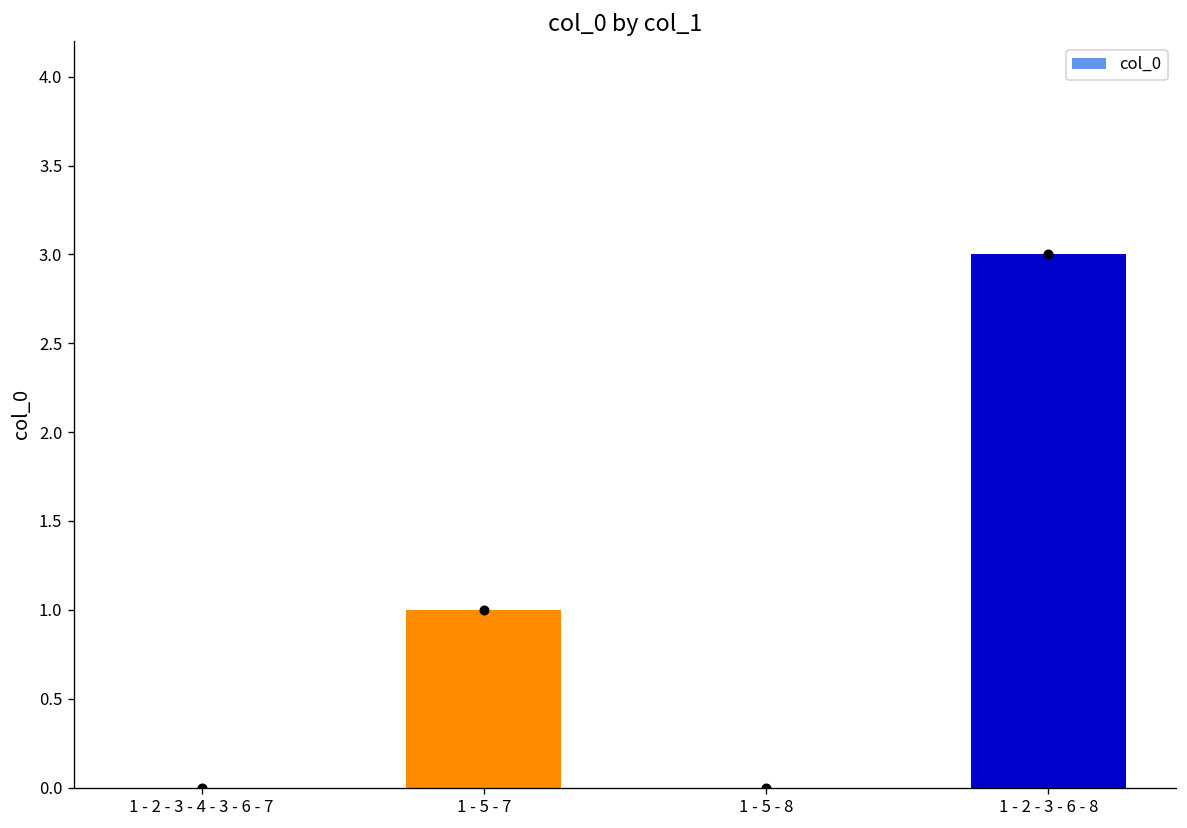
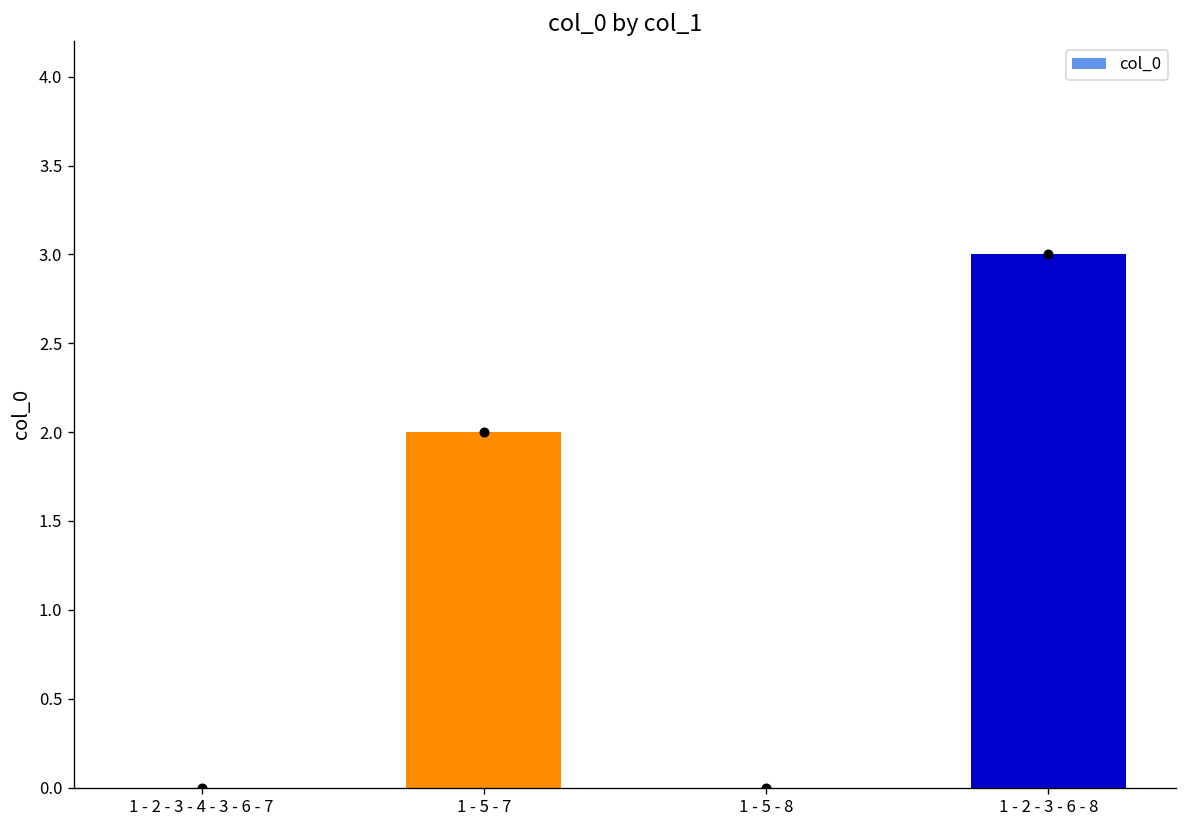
  {
    "1 - 2 - 3 - 4 - 3 - 6 - 7": 0,
-   "1 - 5 - 7": 1,
+   "1 - 5 - 7": 2,
    "1 - 5 - 8": 0,
    "1 - 2 - 3 - 6 - 8": 3
  }
